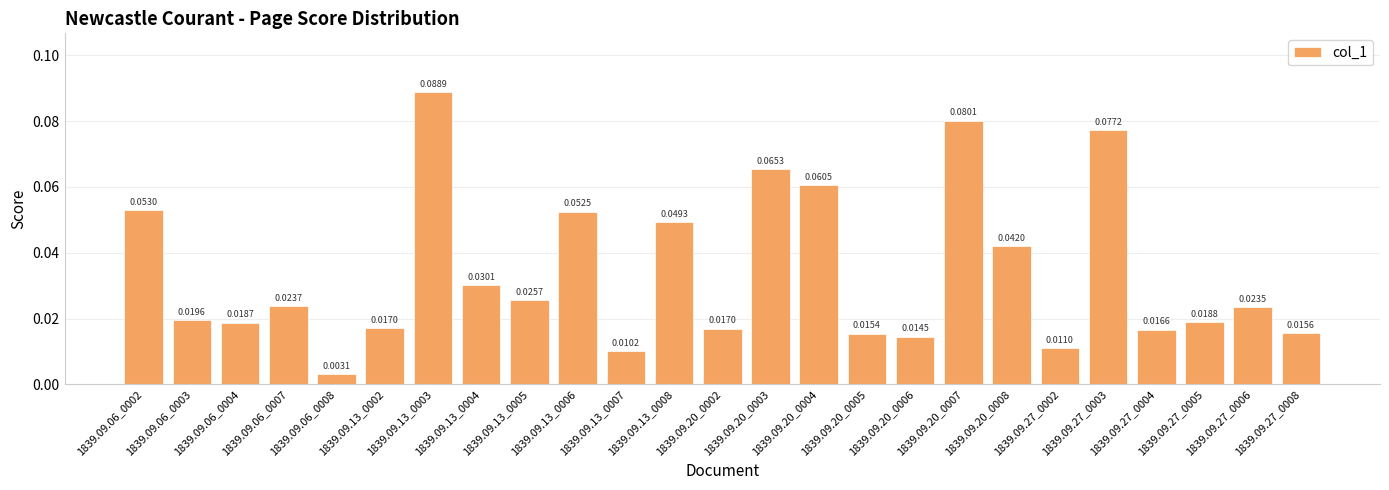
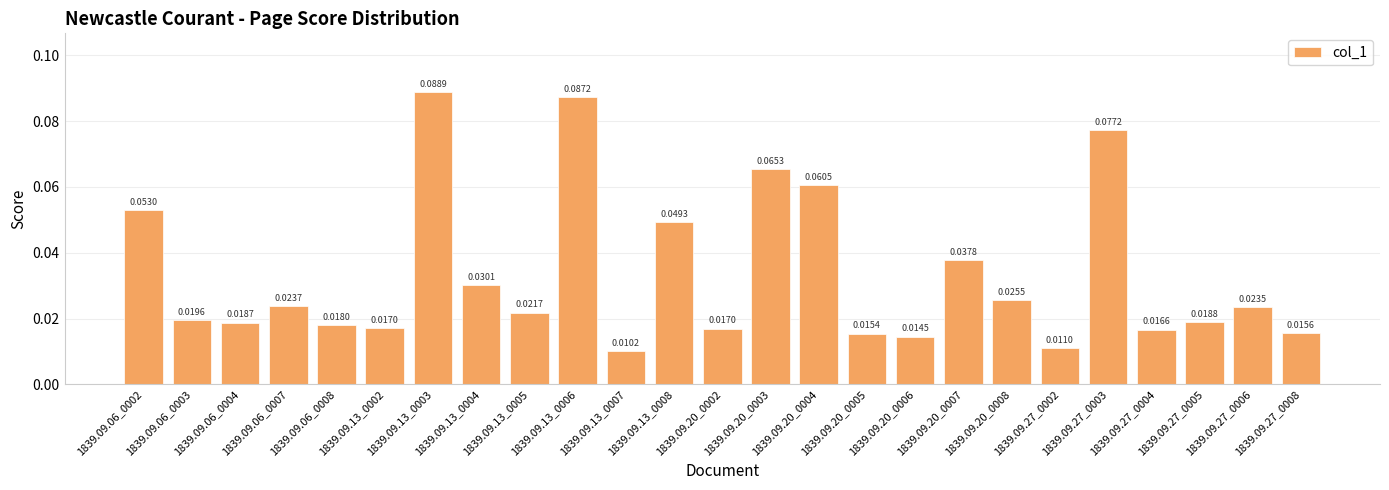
  {
    "1839.09.06_0002": 0.0530,
    "1839.09.06_0003": 0.0196,
    "1839.09.06_0004": 0.0187,
    "1839.09.06_0007": 0.0237,
-   "1839.09.06_0008": 0.0031,
+   "1839.09.06_0008": 0.0180,
    "1839.09.13_0002": 0.0170,
    "1839.09.13_0003": 0.0889,
    "1839.09.13_0004": 0.0301,
-   "1839.09.13_0005": 0.0257,
-   "1839.09.13_0006": 0.0525,
+   "1839.09.13_0005": 0.0217,
+   "1839.09.13_0006": 0.0872,
    "1839.09.13_0007": 0.0102,
    "1839.09.13_0008": 0.0493,
    "1839.09.20_0002": 0.0170,
    "1839.09.20_0003": 0.0653,
    "1839.09.20_0004": 0.0605,
    "1839.09.20_0005": 0.0154,
    "1839.09.20_0006": 0.0145,
-   "1839.09.20_0007": 0.0801,
-   "1839.09.20_0008": 0.0420,
+   "1839.09.20_0007": 0.0378,
+   "1839.09.20_0008": 0.0255,
    "1839.09.27_0002": 0.0110,
    "1839.09.27_0003": 0.0772,
    "1839.09.27_0004": 0.0166,
    "1839.09.27_0005": 0.0188,
    "1839.09.27_0006": 0.0235,
    "1839.09.27_0008": 0.0156
  }
